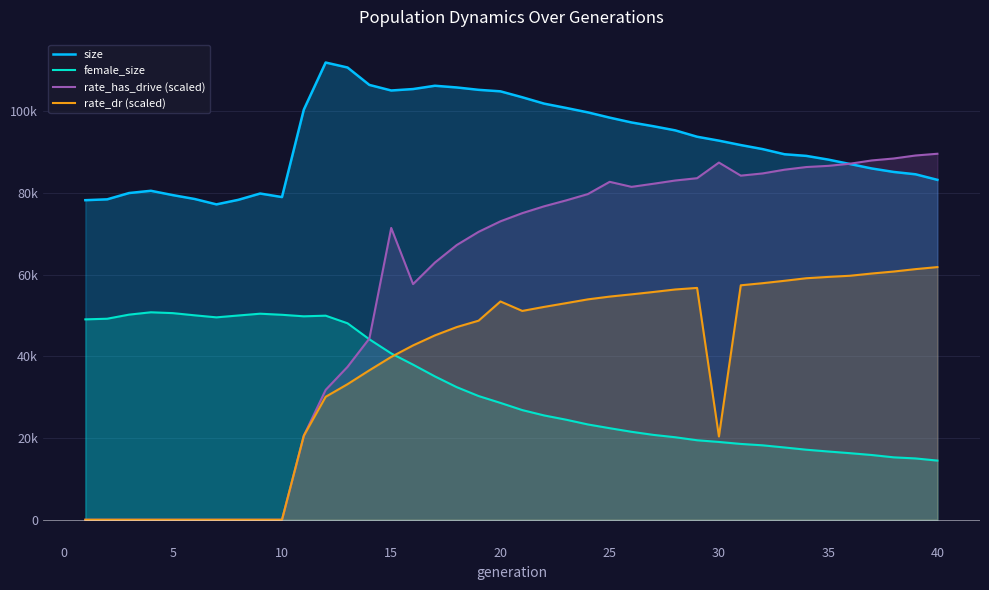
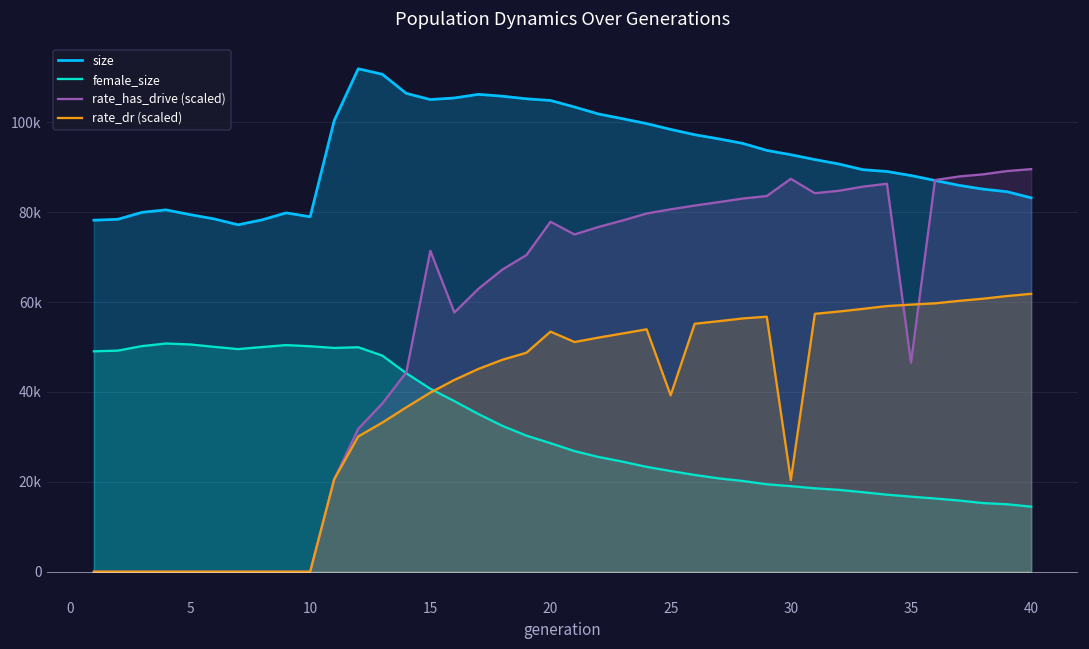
  {
    "size": {
      "5": 79000,
      "10": 79000,
      "15": 105000,
      "20": 105000,
      "25": 98000,
      "30": 93000,
      "35": 88000,
      "40": 83000
    },
    "female_size": {
      "5": 51000,
      "10": 50000,
      "15": 41000,
      "20": 29000,
      "25": 22000,
      "30": 19000,
      "35": 17000,
      "40": 14000
    },
    "rate_has_drive (scaled)": {
      "15": 71000,
-     "20": 73000,
-     "25": 83000,
+     "20": 78000,
+     "25": 81000,
      "30": 87000,
-     "35": 87000,
+     "35": 46000,
      "40": 90000
    },
    "rate_dr (scaled)": {
      "15": 40000,
      "20": 53000,
-     "25": 55000,
+     "25": 39000,
      "30": 20000,
      "35": 59000,
      "40": 62000
    }
  }
